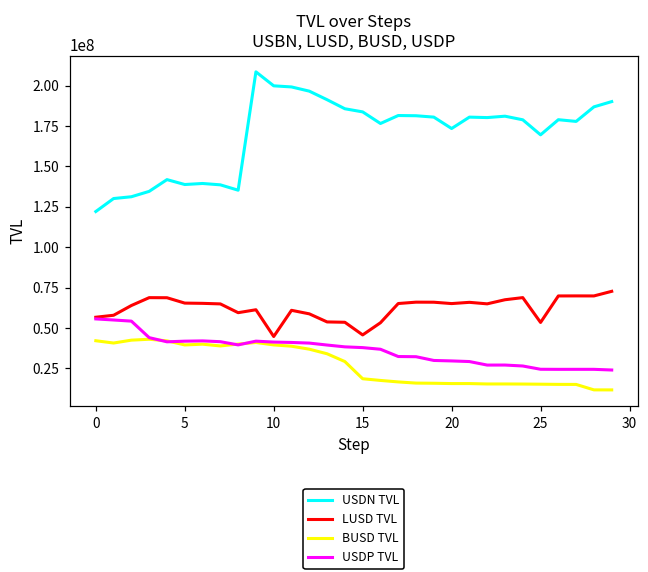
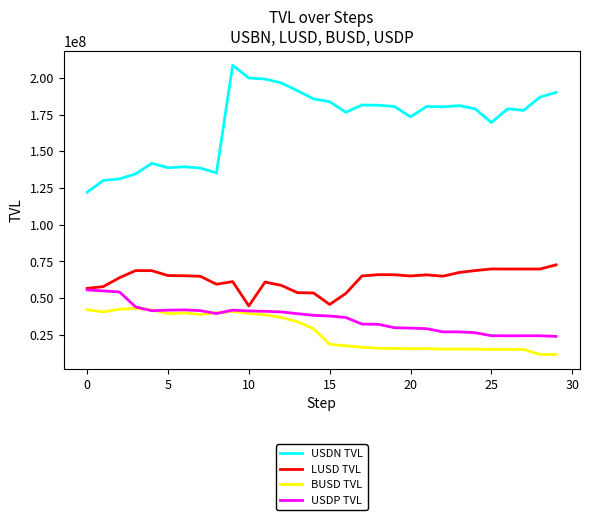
  {
    "USDN TVL": {
      "0": 122000000,
      "5": 139000000,
      "10": 200000000,
      "15": 184000000,
      "20": 174000000,
      "25": 170000000
    },
    "LUSD TVL": {
      "5": 65000000,
      "10": 45000000,
      "15": 46000000,
      "20": 65000000,
-     "25": 53000000
+     "25": 70000000
    },
    "BUSD TVL": {
      "0": 42000000,
      "5": 39000000,
      "15": 19000000,
      "20": 16000000,
      "25": 15000000
    },
    "USDP TVL": {
      "5": 42000000,
      "15": 38000000,
      "20": 30000000,
      "25": 24000000
    }
  }
